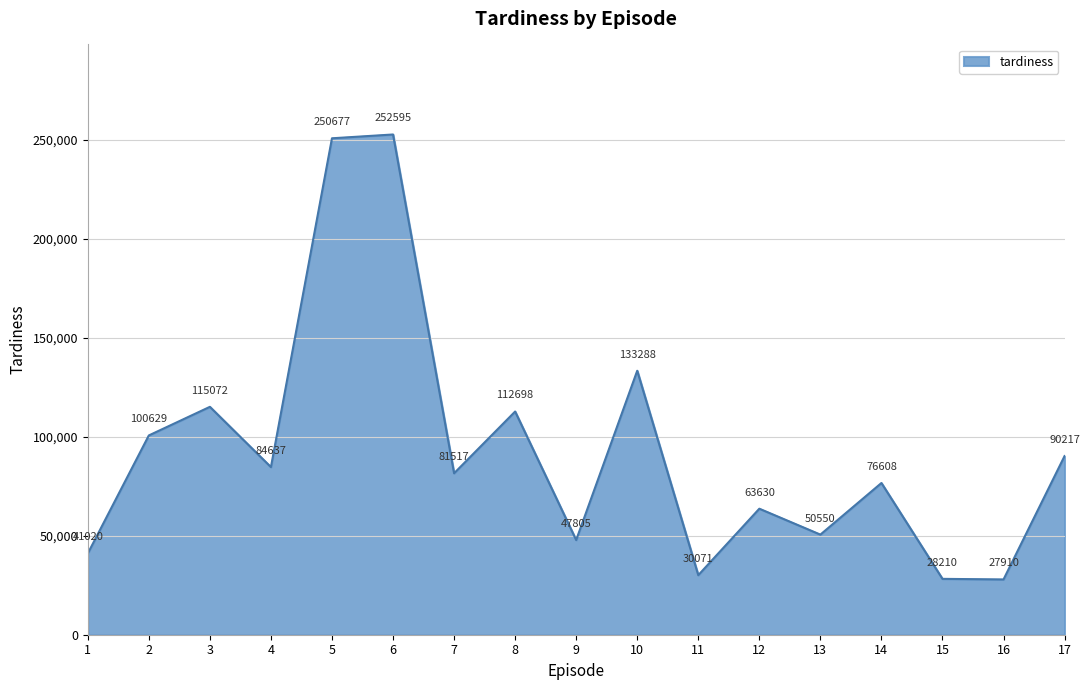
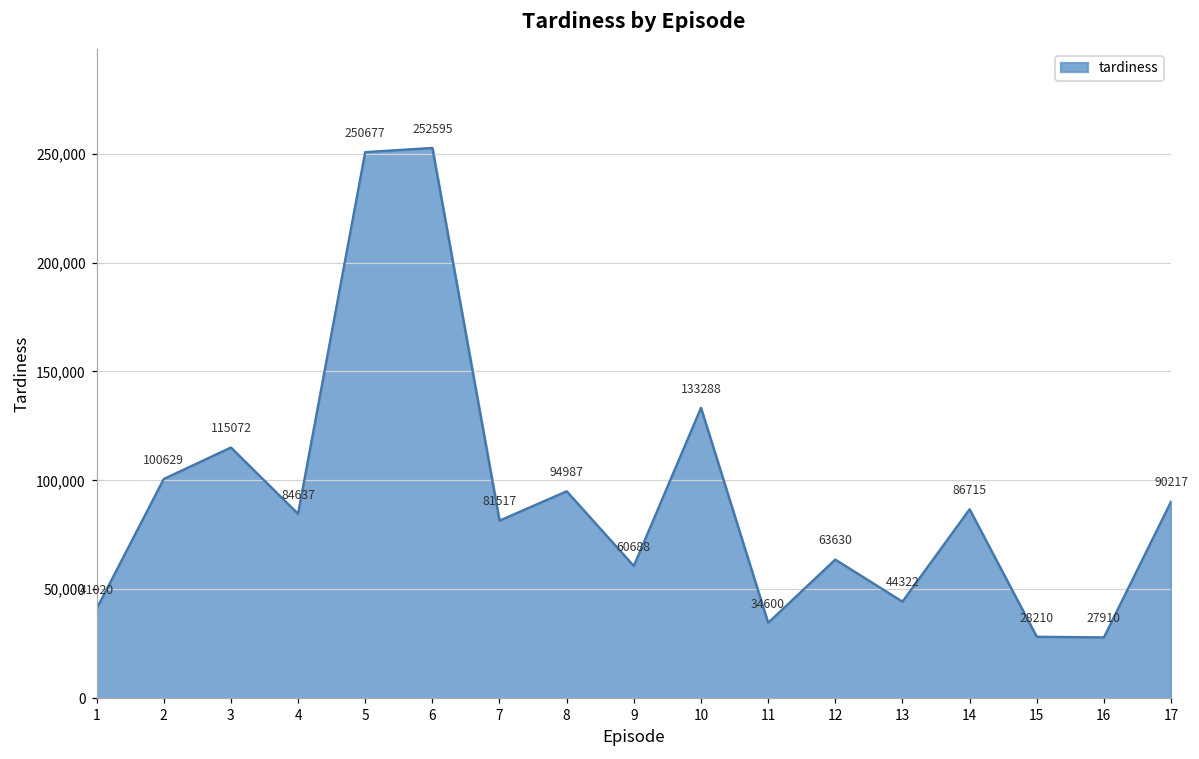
  {
    "1": 41020,
    "2": 100629,
    "3": 115072,
    "4": 84637,
    "5": 250677,
    "6": 252595,
    "7": 81517,
-   "8": 112698,
-   "9": 47805,
+   "8": 94987,
+   "9": 60688,
    "10": 133288,
-   "11": 30071,
+   "11": 34600,
    "12": 63630,
-   "13": 50550,
-   "14": 76608,
+   "13": 44322,
+   "14": 86715,
    "15": 28210,
    "16": 27910,
    "17": 90217
  }
